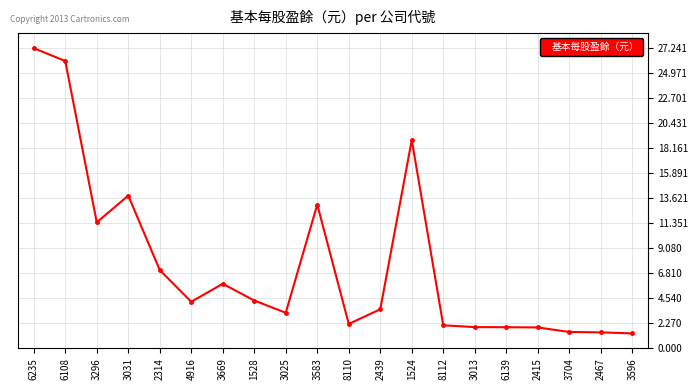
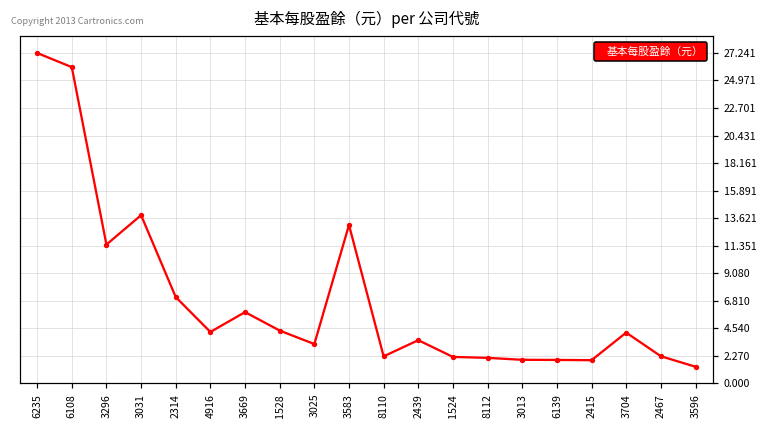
  {
    "6235": 27.2,
    "6108": 26.1,
    "3296": 11.4,
    "3031": 13.9,
    "2314": 7.1,
    "4916": 4.2,
    "3669": 5.9,
    "1528": 4.3,
    "3025": 3.2,
    "3583": 13.0,
    "8110": 2.2,
    "2439": 3.5,
-   "1524": 18.9,
+   "1524": 2.2,
    "8112": 2.1,
    "3013": 1.9,
    "6139": 1.9,
    "2415": 1.9,
-   "3704": 1.5,
-   "2467": 1.4,
+   "3704": 4.2,
+   "2467": 2.2,
    "3596": 1.3
  }
